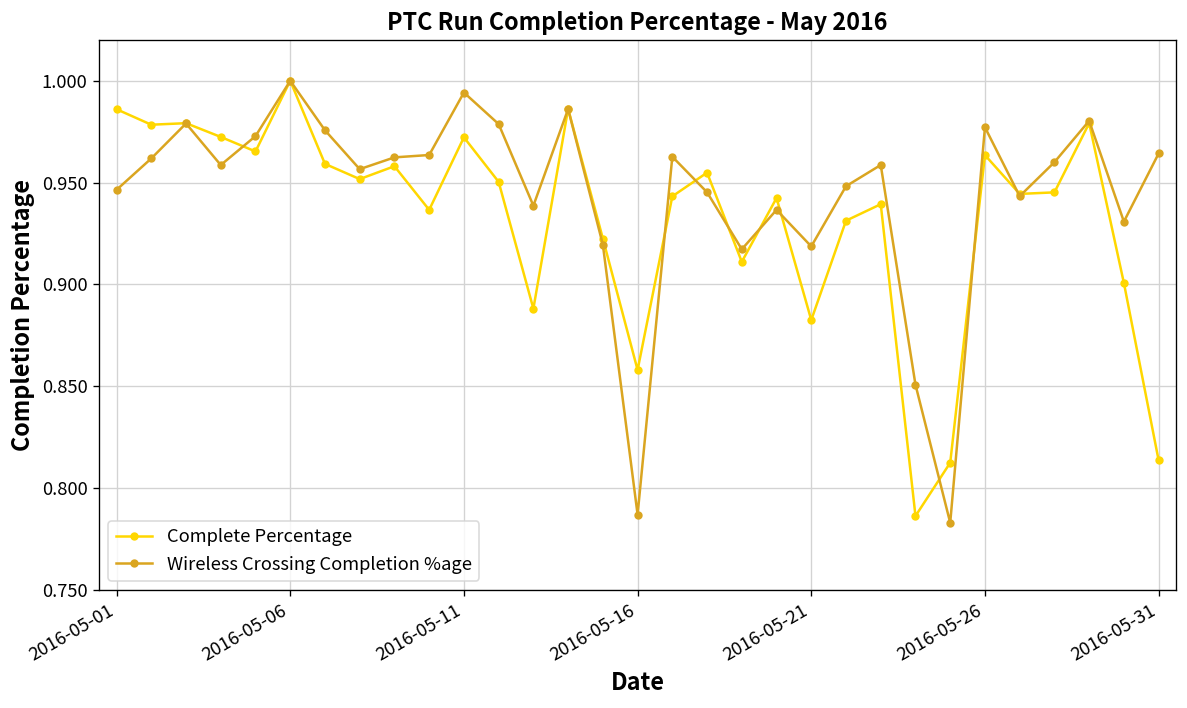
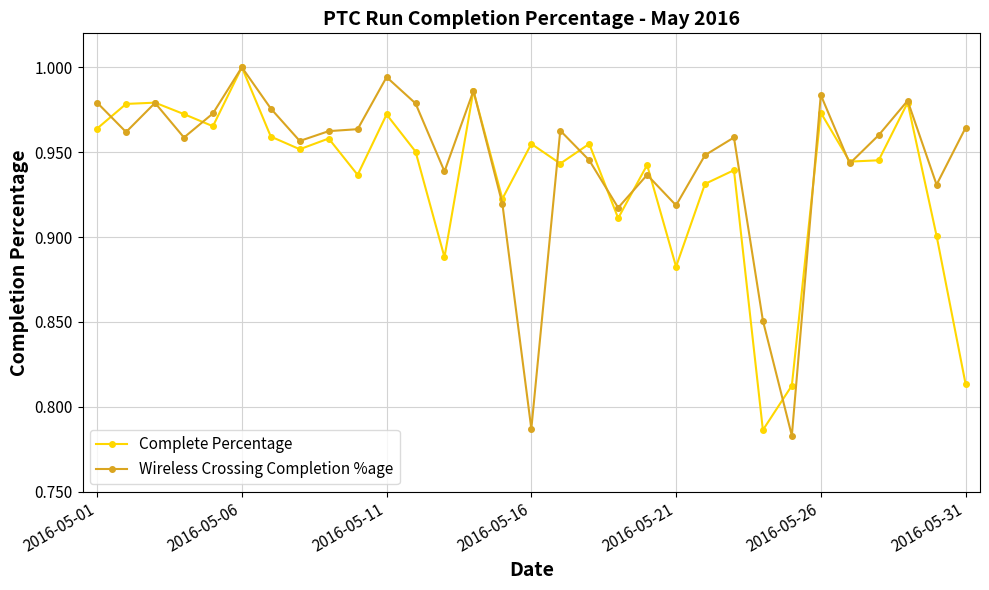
  {
    "Complete Percentage": {
-     "2016-05-01": 0.986,
+     "2016-05-01": 0.964,
      "2016-05-11": 0.972,
-     "2016-05-16": 0.858,
+     "2016-05-16": 0.955,
      "2016-05-21": 0.883,
-     "2016-05-26": 0.964,
+     "2016-05-26": 0.973,
      "2016-05-31": 0.814
    },
    "Wireless Crossing Completion %age": {
-     "2016-05-01": 0.946,
+     "2016-05-01": 0.979,
      "2016-05-11": 0.994,
      "2016-05-16": 0.787,
      "2016-05-21": 0.919,
-     "2016-05-26": 0.977,
+     "2016-05-26": 0.984,
      "2016-05-31": 0.964
    }
  }
